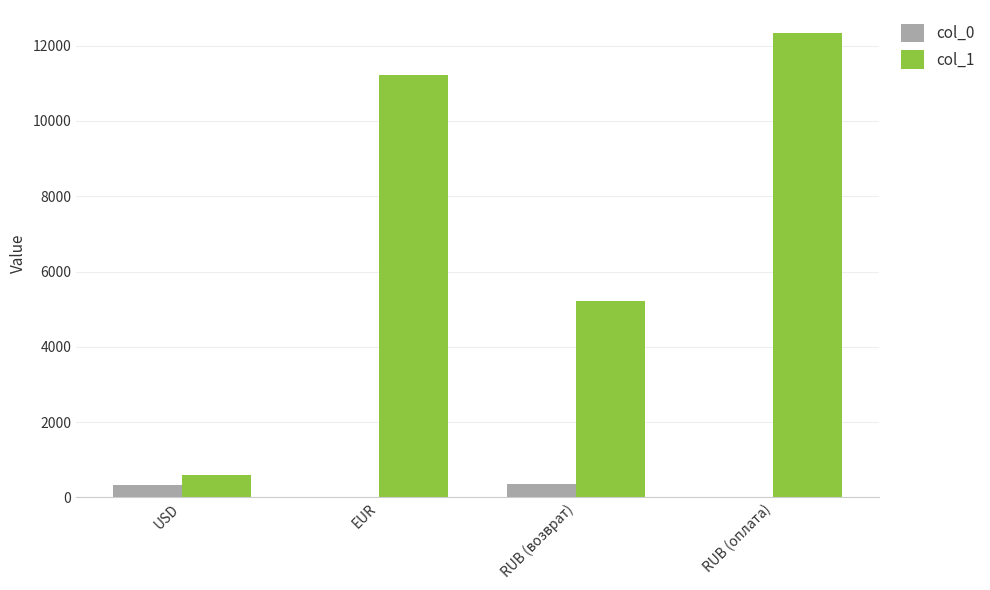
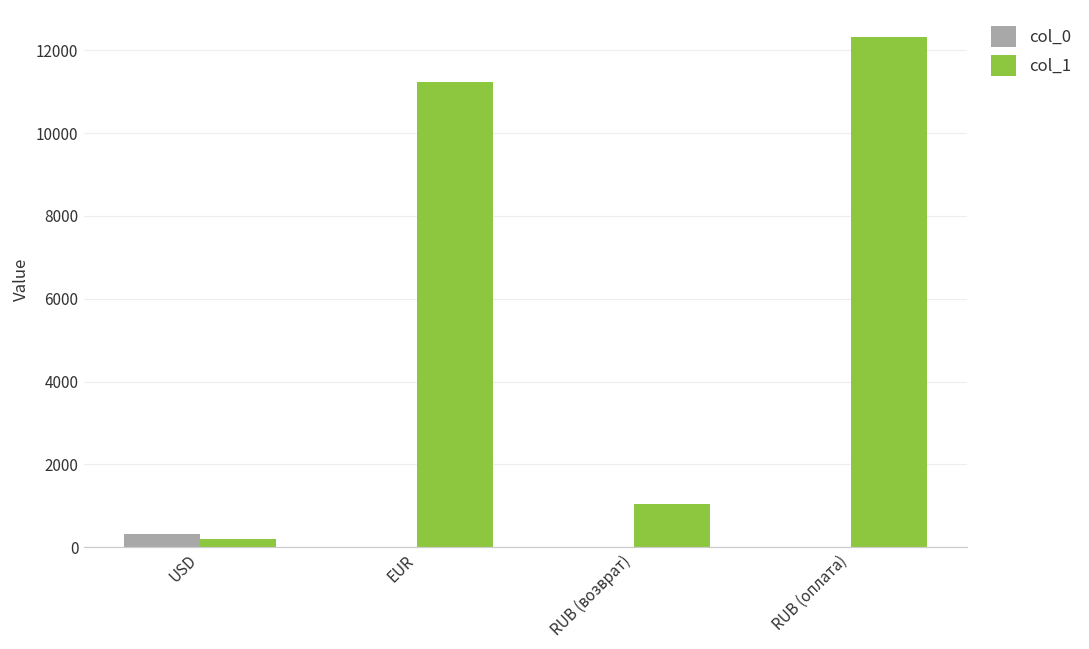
  {
    "col_0": {
      "USD": 300,
-     "RUB (возврат)": 400
+     "RUB (возврат)": 0
    },
    "col_1": {
-     "USD": 600,
+     "USD": 200,
      "EUR": 11200,
-     "RUB (возврат)": 5200,
+     "RUB (возврат)": 1100,
      "RUB (оплата)": 12300
    }
  }
